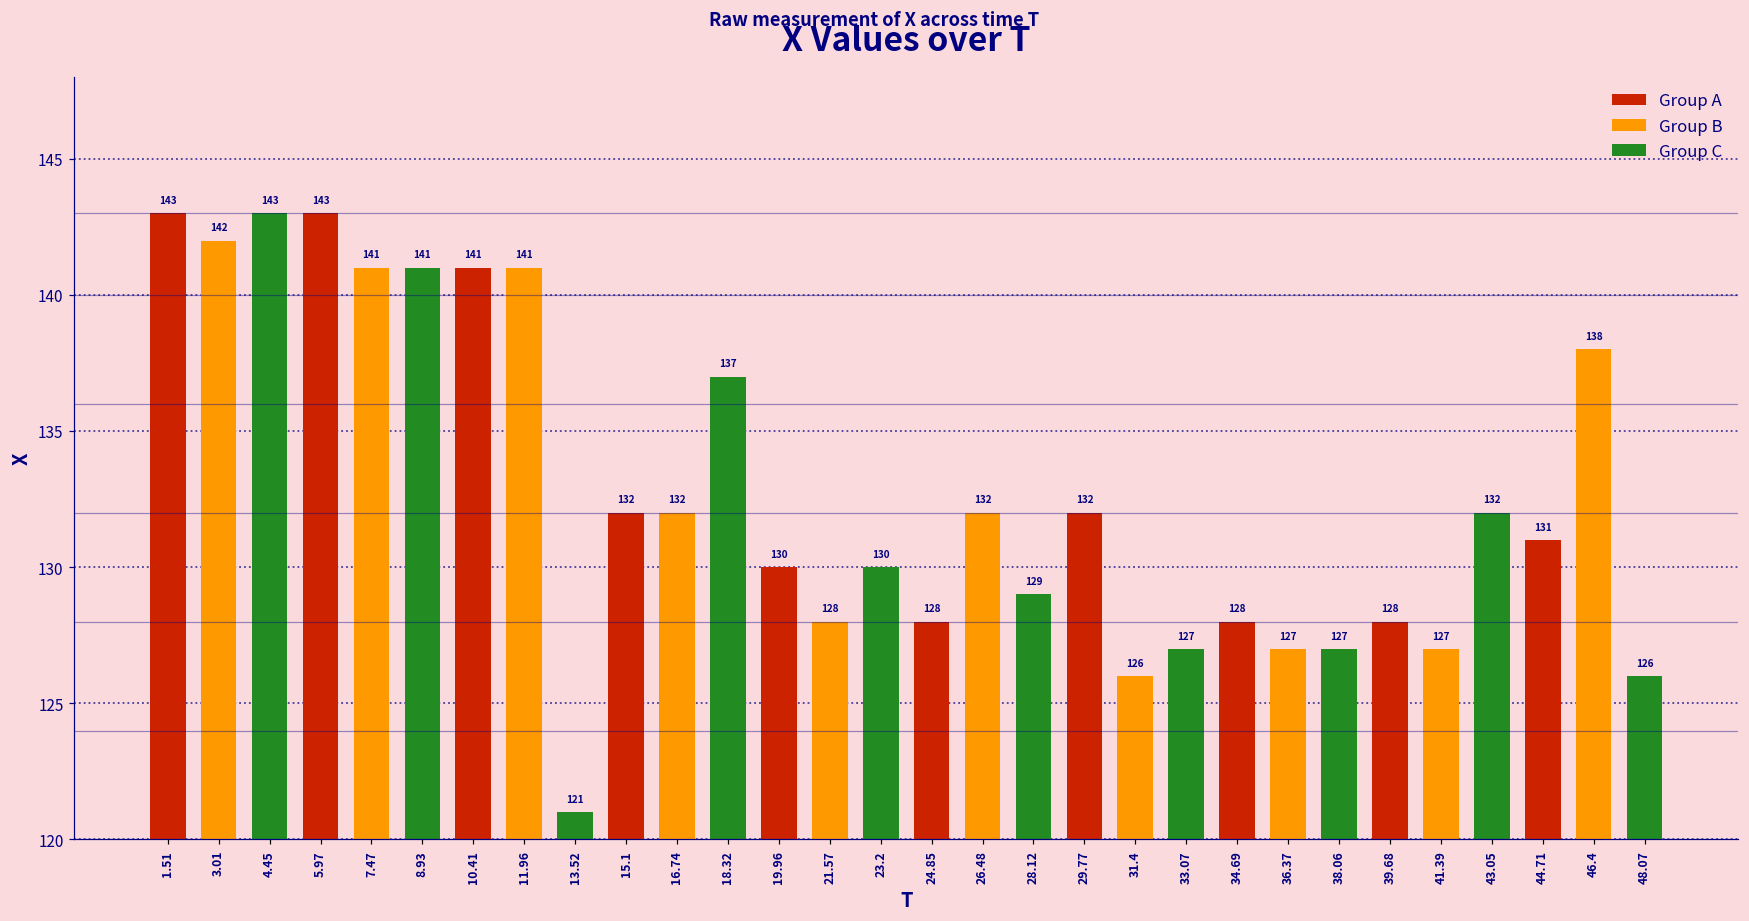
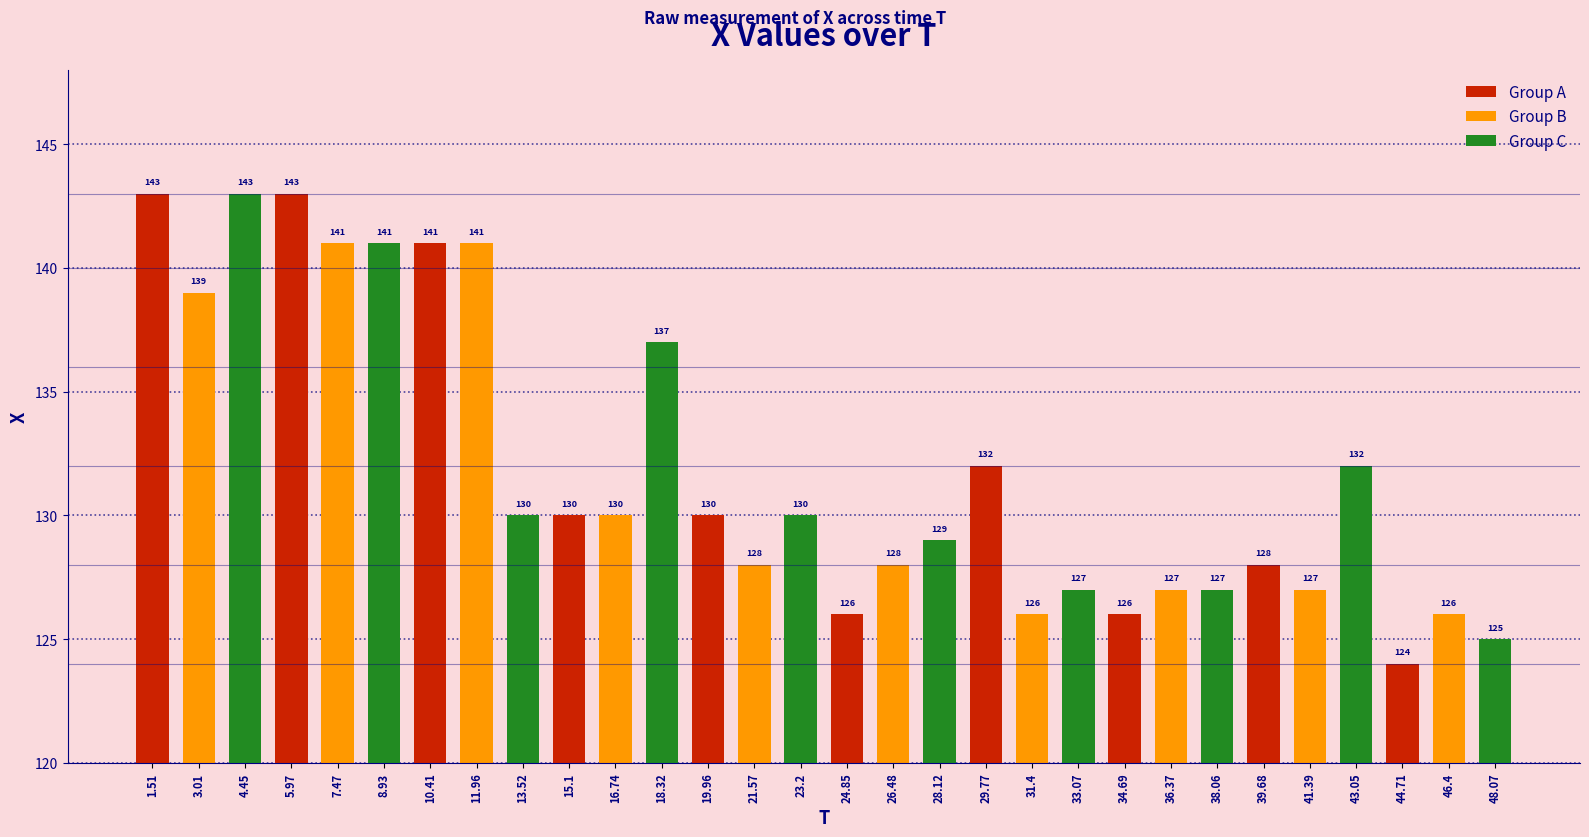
  {
    "1.51": 143,
-   "3.01": 142,
+   "3.01": 139,
    "4.45": 143,
    "5.97": 143,
    "7.47": 141,
    "8.93": 141,
    "10.41": 141,
    "11.96": 141,
-   "13.52": 121,
-   "15.1": 132,
-   "16.74": 132,
+   "13.52": 130,
+   "15.1": 130,
+   "16.74": 130,
    "18.32": 137,
    "19.96": 130,
    "21.57": 128,
    "23.2": 130,
-   "24.85": 128,
-   "26.48": 132,
+   "24.85": 126,
+   "26.48": 128,
    "28.12": 129,
    "29.77": 132,
    "31.4": 126,
    "33.07": 127,
-   "34.69": 128,
+   "34.69": 126,
    "36.37": 127,
    "38.06": 127,
    "39.68": 128,
    "41.39": 127,
    "43.05": 132,
-   "44.71": 131,
-   "46.4": 138,
-   "48.07": 126
+   "44.71": 124,
+   "46.4": 126,
+   "48.07": 125
  }
